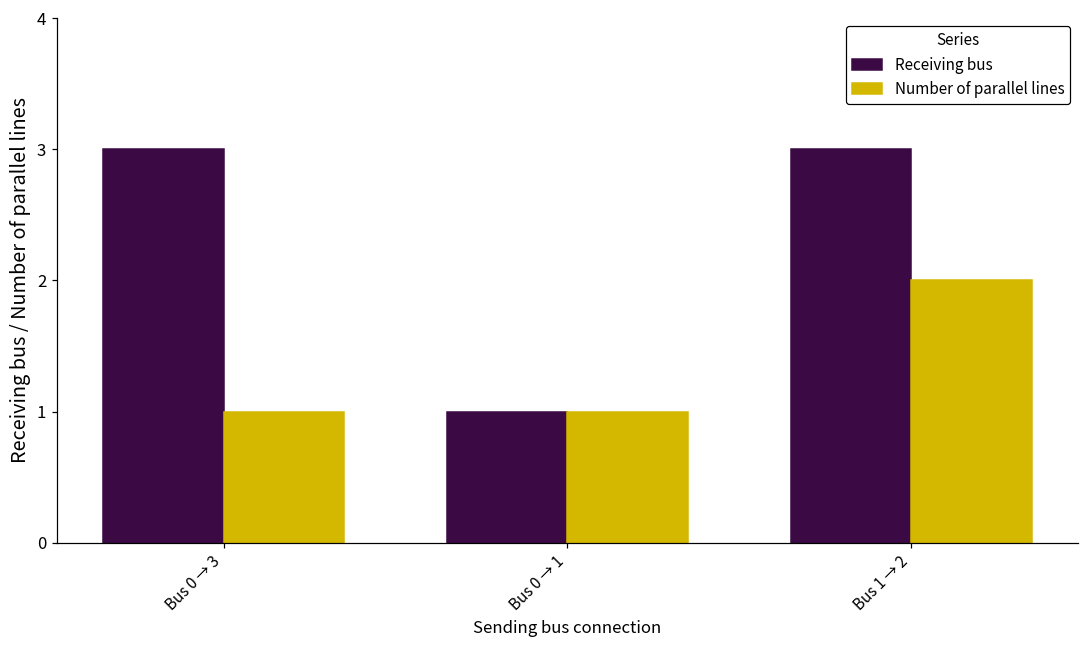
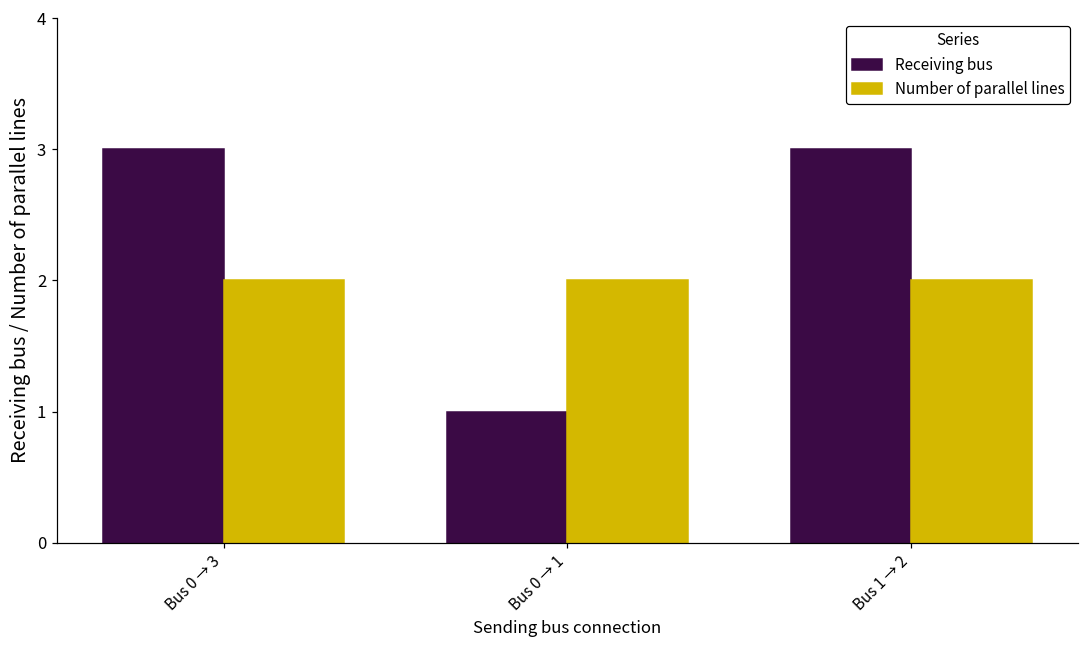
  {
    "Receiving bus": {
      "Bus 0 → 3": 3,
      "Bus 0 → 1": 1,
      "Bus 1 → 2": 3
    },
    "Number of parallel lines": {
-     "Bus 0 → 3": 1,
-     "Bus 0 → 1": 1,
+     "Bus 0 → 3": 2,
+     "Bus 0 → 1": 2,
      "Bus 1 → 2": 2
    }
  }
